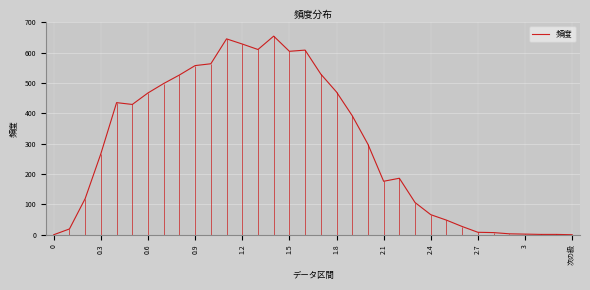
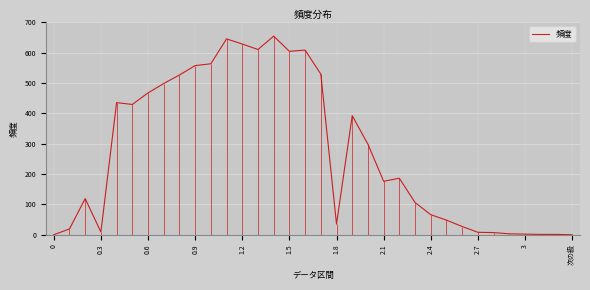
  {
    "0": 0,
-   "0.3": 270,
+   "0.3": 10,
    "0.6": 470,
    "0.9": 560,
    "1.2": 630,
    "1.5": 600,
-   "1.8": 470,
+   "1.8": 40,
    "2.1": 180,
    "2.4": 70,
    "2.7": 10,
    "3": 0,
    "次の級": 0
  }
